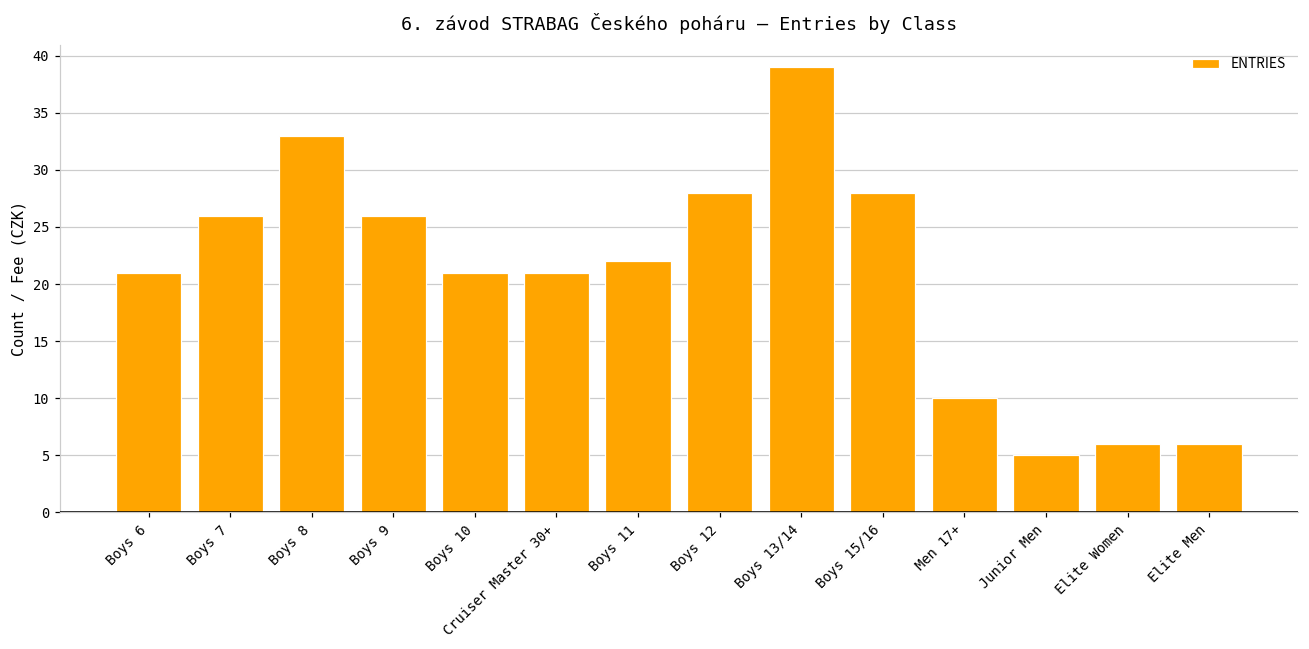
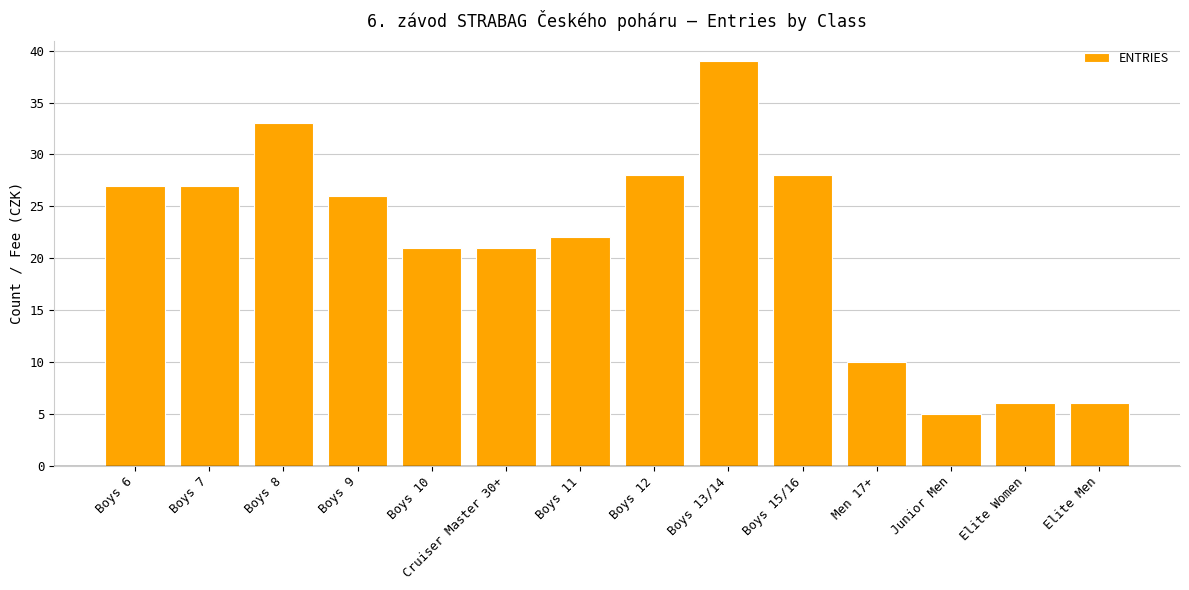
  {
-   "Boys 6": 21,
-   "Boys 7": 26,
+   "Boys 6": 27,
+   "Boys 7": 27,
    "Boys 8": 33,
    "Boys 9": 26,
    "Boys 10": 21,
    "Cruiser Master 30+": 21,
    "Boys 11": 22,
    "Boys 12": 28,
    "Boys 13/14": 39,
    "Boys 15/16": 28,
    "Men 17+": 10,
    "Junior Men": 5,
    "Elite Women": 6,
    "Elite Men": 6
  }
